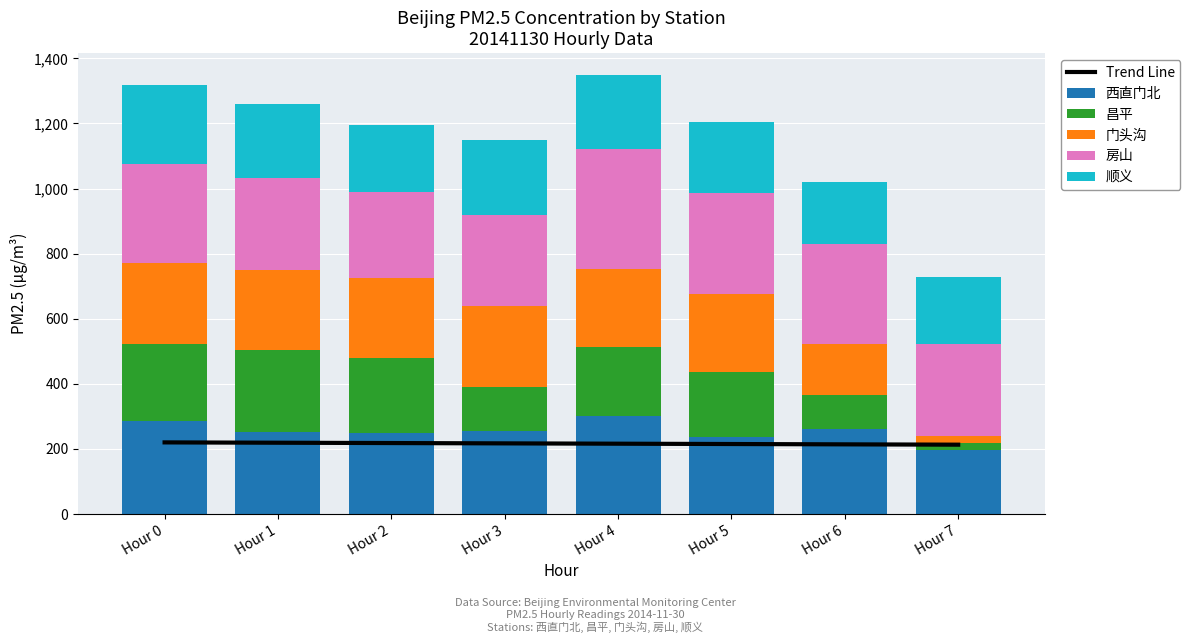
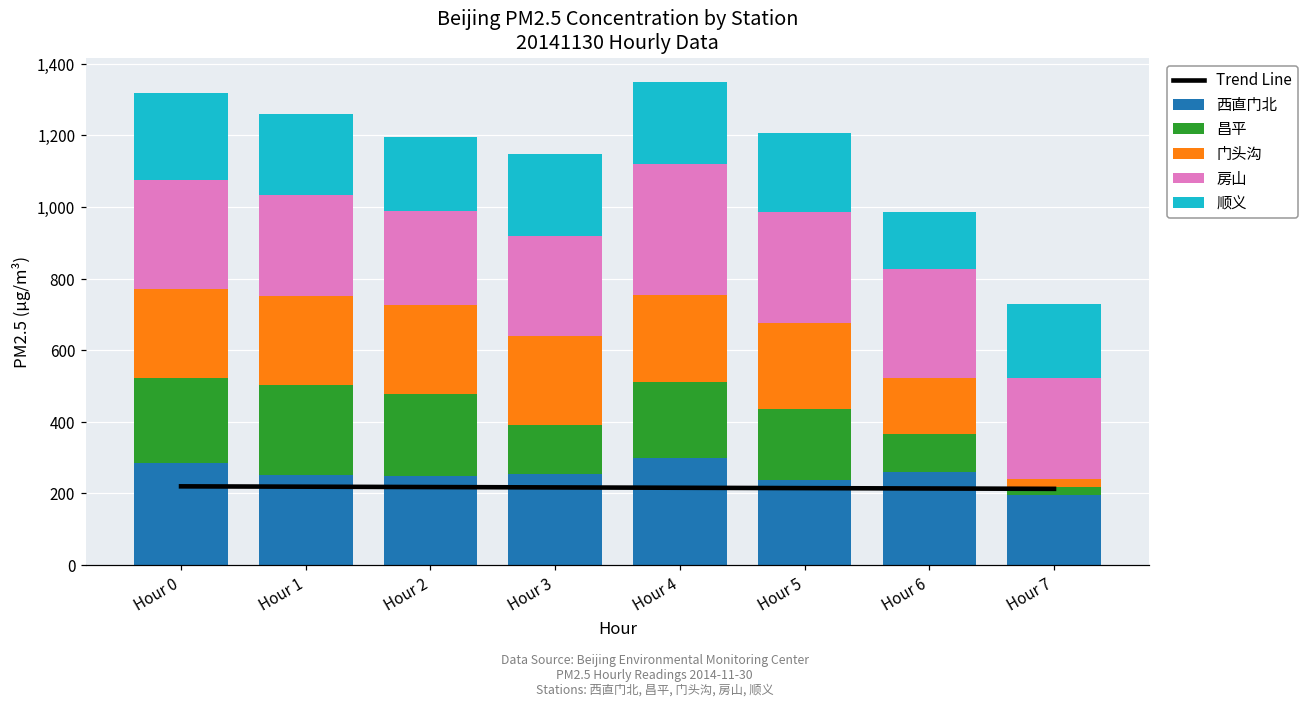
  {
    "Trend Line": {
      "Hour 0": 220,
      "Hour 1": 220,
      "Hour 2": 220,
      "Hour 3": 220,
      "Hour 4": 220,
      "Hour 5": 220,
      "Hour 6": 210,
      "Hour 7": 210
    },
    "西直门北": {
      "Hour 0": 280,
      "Hour 1": 250,
      "Hour 2": 250,
      "Hour 3": 260,
      "Hour 4": 300,
      "Hour 5": 240,
      "Hour 6": 260,
      "Hour 7": 200
    },
    "昌平": {
      "Hour 0": 240,
      "Hour 1": 250,
      "Hour 2": 230,
      "Hour 3": 140,
      "Hour 4": 210,
      "Hour 5": 200,
      "Hour 6": 110,
      "Hour 7": 20
    },
    "门头沟": {
      "Hour 0": 250,
      "Hour 1": 250,
      "Hour 2": 250,
      "Hour 3": 250,
      "Hour 4": 240,
      "Hour 5": 240,
      "Hour 6": 160,
      "Hour 7": 20
    },
    "房山": {
      "Hour 0": 300,
      "Hour 1": 280,
      "Hour 2": 260,
      "Hour 3": 280,
      "Hour 4": 370,
      "Hour 5": 310,
      "Hour 6": 300,
      "Hour 7": 280
    },
    "顺义": {
      "Hour 0": 240,
      "Hour 1": 230,
      "Hour 2": 210,
      "Hour 3": 230,
      "Hour 4": 230,
      "Hour 5": 220,
-     "Hour 6": 190,
+     "Hour 6": 160,
      "Hour 7": 210
    }
  }
